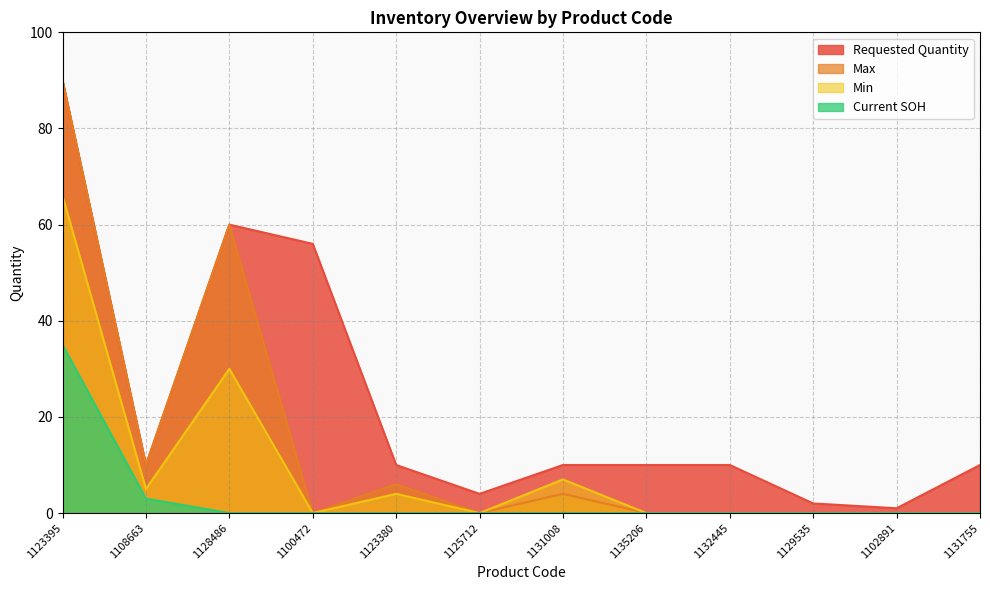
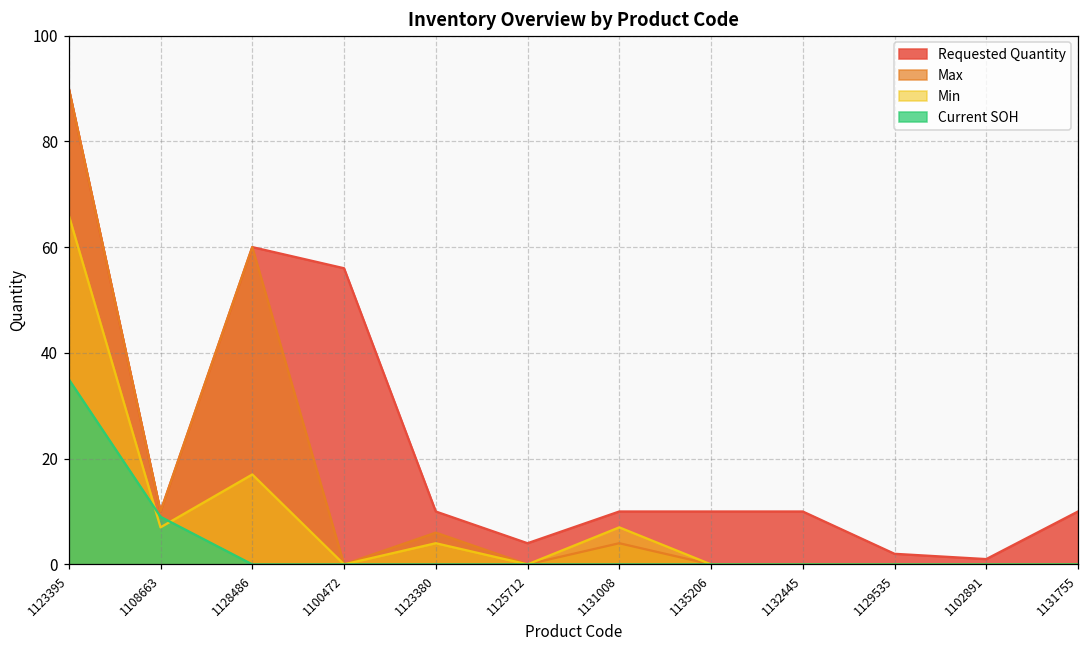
  {
    "Min": {
      "1123395": 66,
-     "1108663": 5,
-     "1128486": 30,
+     "1108663": 7,
+     "1128486": 17,
      "1123380": 4,
      "1131008": 7
    },
    "Current SOH": {
      "1123395": 35,
-     "1108663": 3,
+     "1108663": 9,
      "1128486": 0,
      "1123380": 0,
      "1131008": 0
    }
  }
